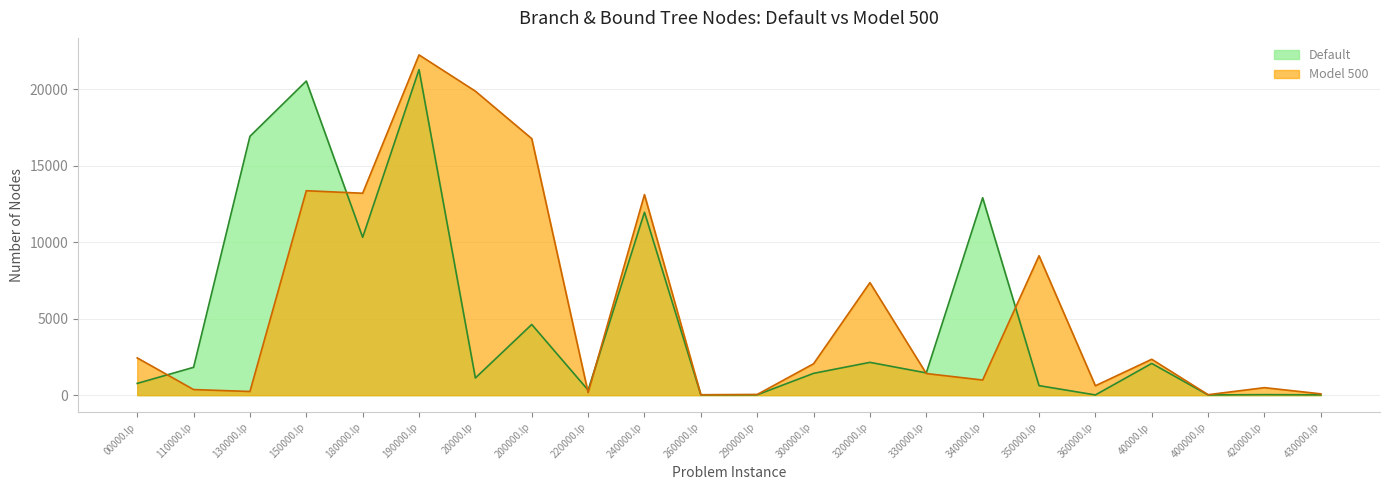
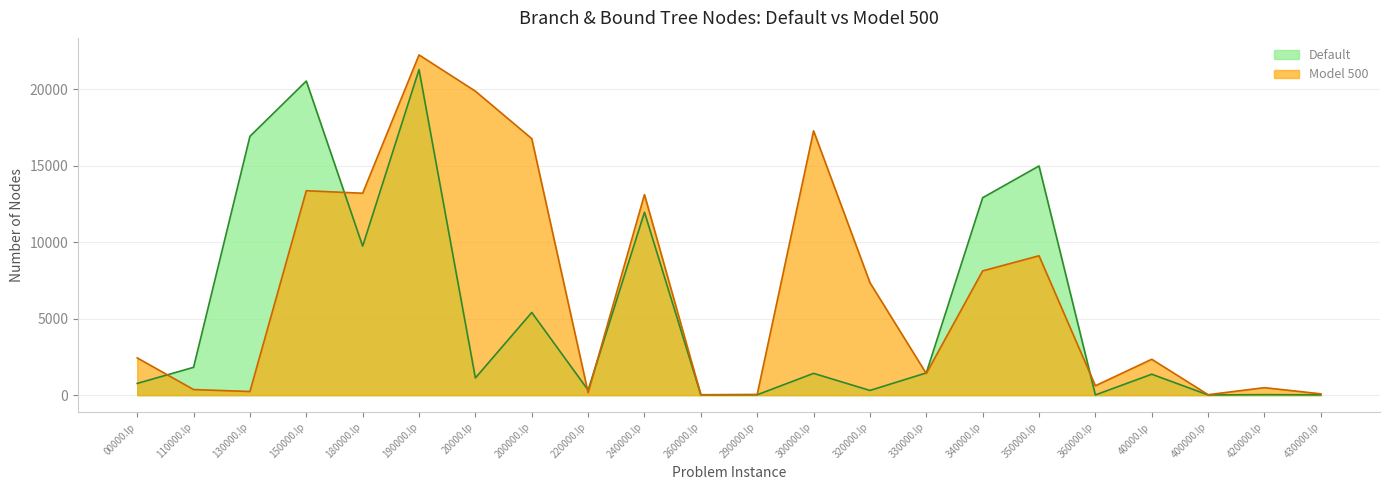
  {
    "Default": {
      "00000.lp": 800,
      "110000.lp": 1800,
      "130000.lp": 16900,
      "150000.lp": 20500,
-     "180000.lp": 10300,
+     "180000.lp": 9700,
      "190000.lp": 21300,
      "20000.lp": 1100,
-     "200000.lp": 4600,
+     "200000.lp": 5400,
      "240000.lp": 12000,
      "300000.lp": 1400,
-     "320000.lp": 2100,
+     "320000.lp": 300,
      "340000.lp": 12900,
-     "350000.lp": 600,
+     "350000.lp": 15000,
      "360000.lp": 0,
-     "40000.lp": 2100,
+     "40000.lp": 1400,
      "420000.lp": 0
    },
    "Model 500": {
      "00000.lp": 2400,
      "110000.lp": 400,
      "130000.lp": 200,
      "150000.lp": 13400,
      "180000.lp": 13200,
      "190000.lp": 22300,
      "20000.lp": 19900,
      "200000.lp": 16800,
      "240000.lp": 13100,
-     "300000.lp": 2100,
+     "300000.lp": 17300,
      "320000.lp": 7400,
-     "340000.lp": 1000,
+     "340000.lp": 8100,
      "350000.lp": 9100,
      "360000.lp": 600,
      "40000.lp": 2300,
      "420000.lp": 500
    }
  }
